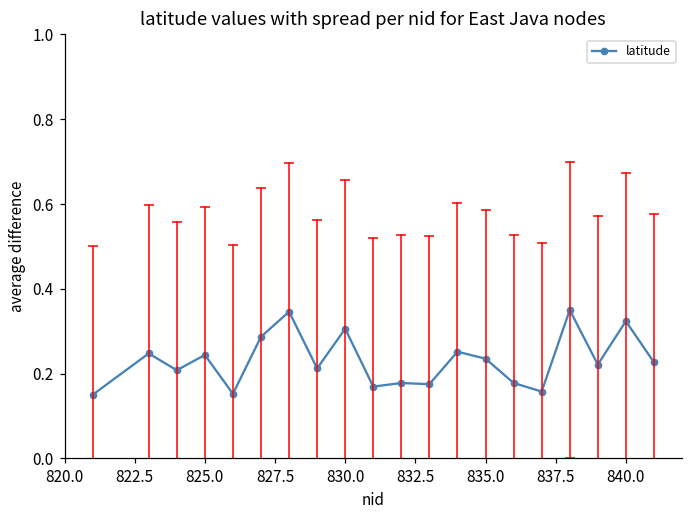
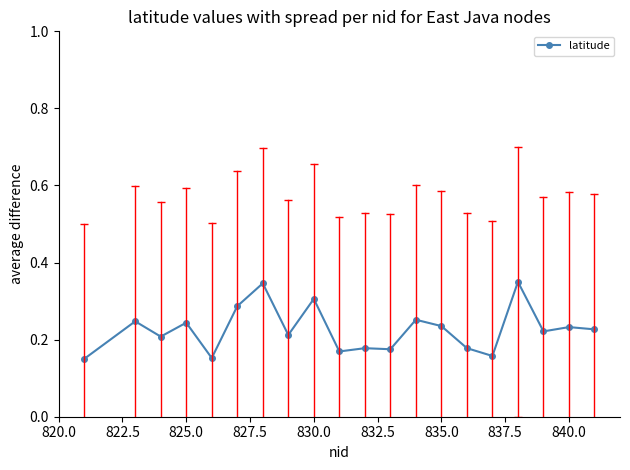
  {
    "latitude": {
      "825.0": 0.24,
      "830.0": 0.31,
      "835.0": 0.24,
-     "840.0": 0.32
+     "840.0": 0.23
    }
  }
